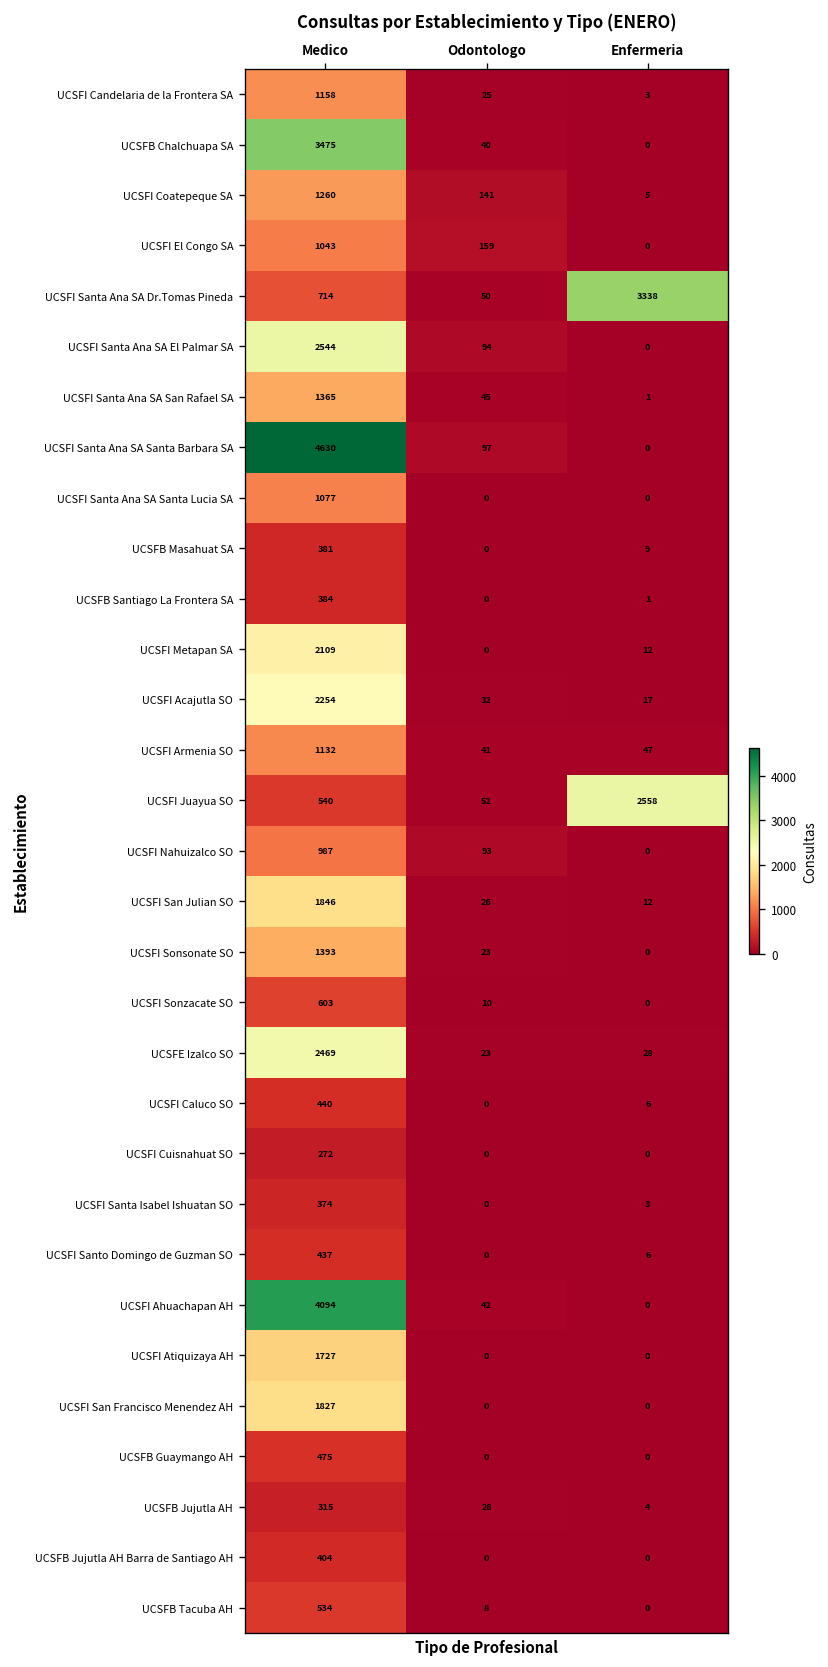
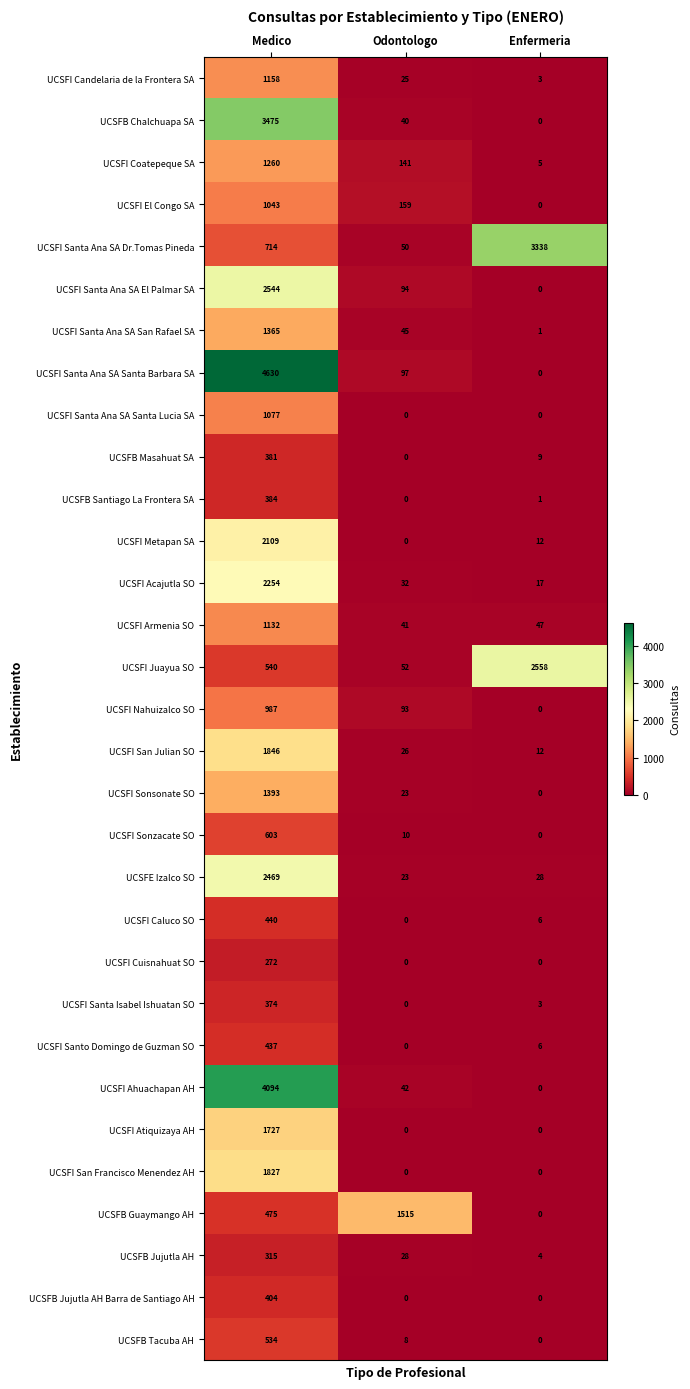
  {
    "UCSFI Candelaria de la Frontera SA": {
      "Medico": 1158,
      "Odontologo": 25,
      "Enfermeria": 3
    },
    "UCSFB Chalchuapa SA": {
      "Medico": 3475,
      "Odontologo": 40,
      "Enfermeria": 0
    },
    "UCSFI Coatepeque SA": {
      "Medico": 1260,
      "Odontologo": 141,
      "Enfermeria": 5
    },
    "UCSFI El Congo SA": {
      "Medico": 1043,
      "Odontologo": 159,
      "Enfermeria": 0
    },
    "UCSFI Santa Ana SA Dr.Tomas Pineda": {
      "Medico": 714,
      "Odontologo": 50,
      "Enfermeria": 3338
    },
    "UCSFI Santa Ana SA El Palmar SA": {
      "Medico": 2544,
      "Odontologo": 94,
      "Enfermeria": 0
    },
    "UCSFI Santa Ana SA San Rafael SA": {
      "Medico": 1365,
      "Odontologo": 45,
      "Enfermeria": 1
    },
    "UCSFI Santa Ana SA Santa Barbara SA": {
      "Medico": 4630,
      "Odontologo": 97,
      "Enfermeria": 0
    },
    "UCSFI Santa Ana SA Santa Lucia SA": {
      "Medico": 1077,
      "Odontologo": 0,
      "Enfermeria": 0
    },
    "UCSFB Masahuat SA": {
      "Medico": 381,
      "Odontologo": 0,
      "Enfermeria": 9
    },
    "UCSFB Santiago La Frontera SA": {
      "Medico": 384,
      "Odontologo": 0,
      "Enfermeria": 1
    },
    "UCSFI Metapan SA": {
      "Medico": 2109,
      "Odontologo": 0,
      "Enfermeria": 12
    },
    "UCSFI Acajutla SO": {
      "Medico": 2254,
      "Odontologo": 32,
      "Enfermeria": 17
    },
    "UCSFI Armenia SO": {
      "Medico": 1132,
      "Odontologo": 41,
      "Enfermeria": 47
    },
    "UCSFI Juayua SO": {
      "Medico": 540,
      "Odontologo": 52,
      "Enfermeria": 2558
    },
    "UCSFI Nahuizalco SO": {
      "Medico": 987,
      "Odontologo": 93,
      "Enfermeria": 0
    },
    "UCSFI San Julian SO": {
      "Medico": 1846,
      "Odontologo": 26,
      "Enfermeria": 12
    },
    "UCSFI Sonsonate SO": {
      "Medico": 1393,
      "Odontologo": 23,
      "Enfermeria": 0
    },
    "UCSFI Sonzacate SO": {
      "Medico": 603,
      "Odontologo": 10,
      "Enfermeria": 0
    },
    "UCSFE Izalco SO": {
      "Medico": 2469,
      "Odontologo": 23,
      "Enfermeria": 28
    },
    "UCSFI Caluco SO": {
      "Medico": 440,
      "Odontologo": 0,
      "Enfermeria": 6
    },
    "UCSFI Cuisnahuat SO": {
      "Medico": 272,
      "Odontologo": 0,
      "Enfermeria": 0
    },
    "UCSFI Santa Isabel Ishuatan SO": {
      "Medico": 374,
      "Odontologo": 0,
      "Enfermeria": 3
    },
    "UCSFI Santo Domingo de Guzman SO": {
      "Medico": 437,
      "Odontologo": 0,
      "Enfermeria": 6
    },
    "UCSFI Ahuachapan AH": {
      "Medico": 4094,
      "Odontologo": 42,
      "Enfermeria": 0
    },
    "UCSFI Atiquizaya AH": {
      "Medico": 1727,
      "Odontologo": 0,
      "Enfermeria": 0
    },
    "UCSFI San Francisco Menendez AH": {
      "Medico": 1827,
      "Odontologo": 0,
      "Enfermeria": 0
    },
    "UCSFB Guaymango AH": {
      "Medico": 475,
-     "Odontologo": 0,
+     "Odontologo": 1515,
      "Enfermeria": 0
    },
    "UCSFB Jujutla AH": {
      "Medico": 315,
      "Odontologo": 28,
      "Enfermeria": 4
    },
    "UCSFB Jujutla AH Barra de Santiago AH": {
      "Medico": 404,
      "Odontologo": 0,
      "Enfermeria": 0
    },
    "UCSFB Tacuba AH": {
      "Medico": 534,
      "Odontologo": 8,
      "Enfermeria": 0
    }
  }
